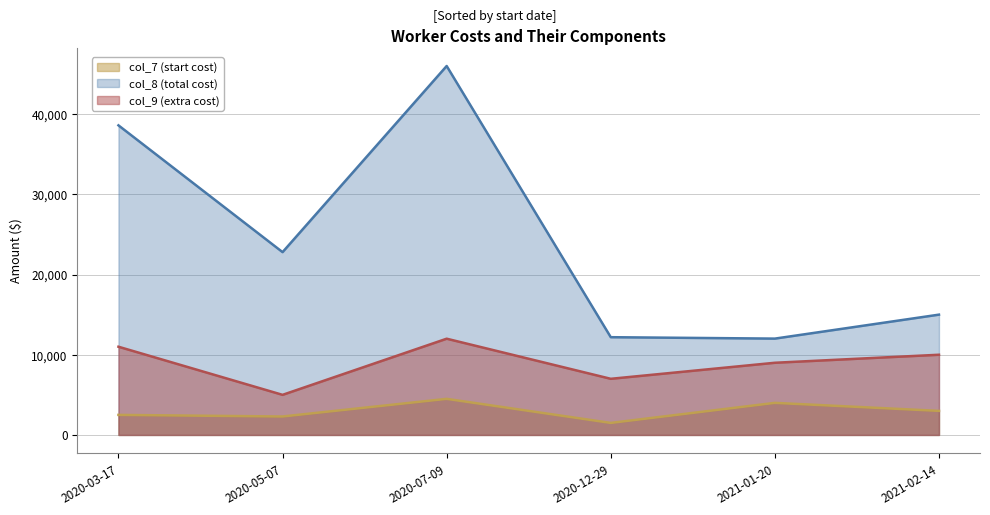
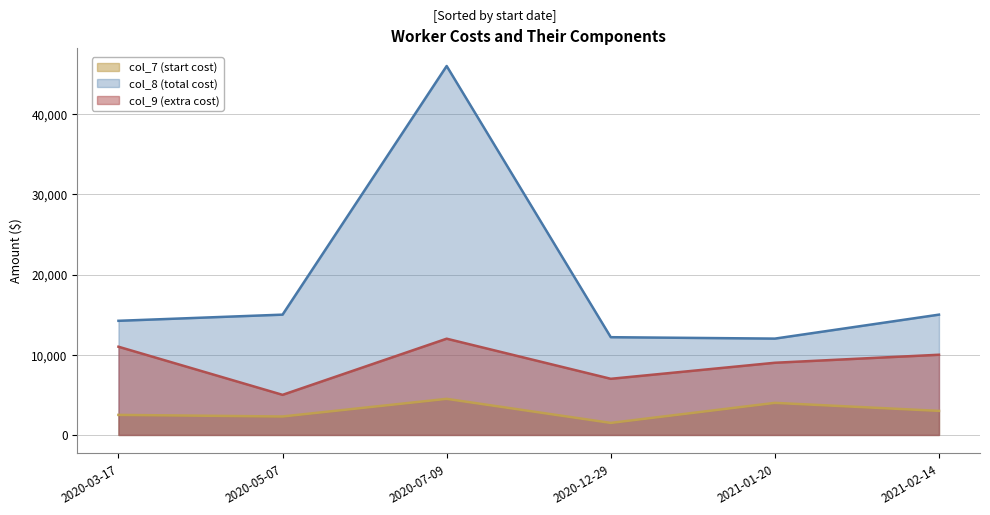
  {
    "col_8 (total cost)": {
-     "2020-03-17": "39,000",
-     "2020-05-07": "23,000",
+     "2020-03-17": "14,000",
+     "2020-05-07": "15,000",
      "2020-07-09": "46,000",
      "2020-12-29": "12,000",
      "2021-01-20": "12,000",
      "2021-02-14": "15,000"
    }
  }
